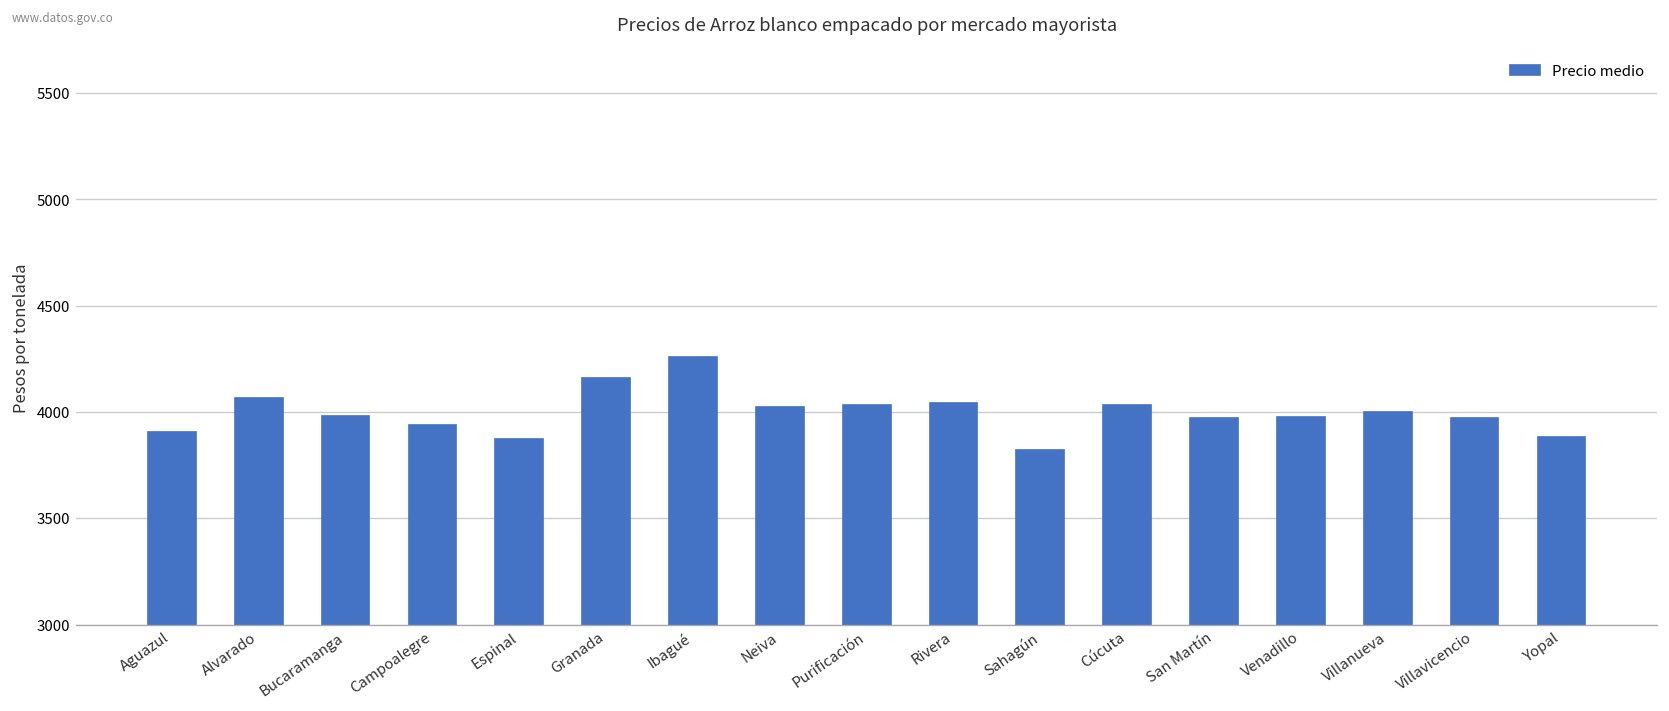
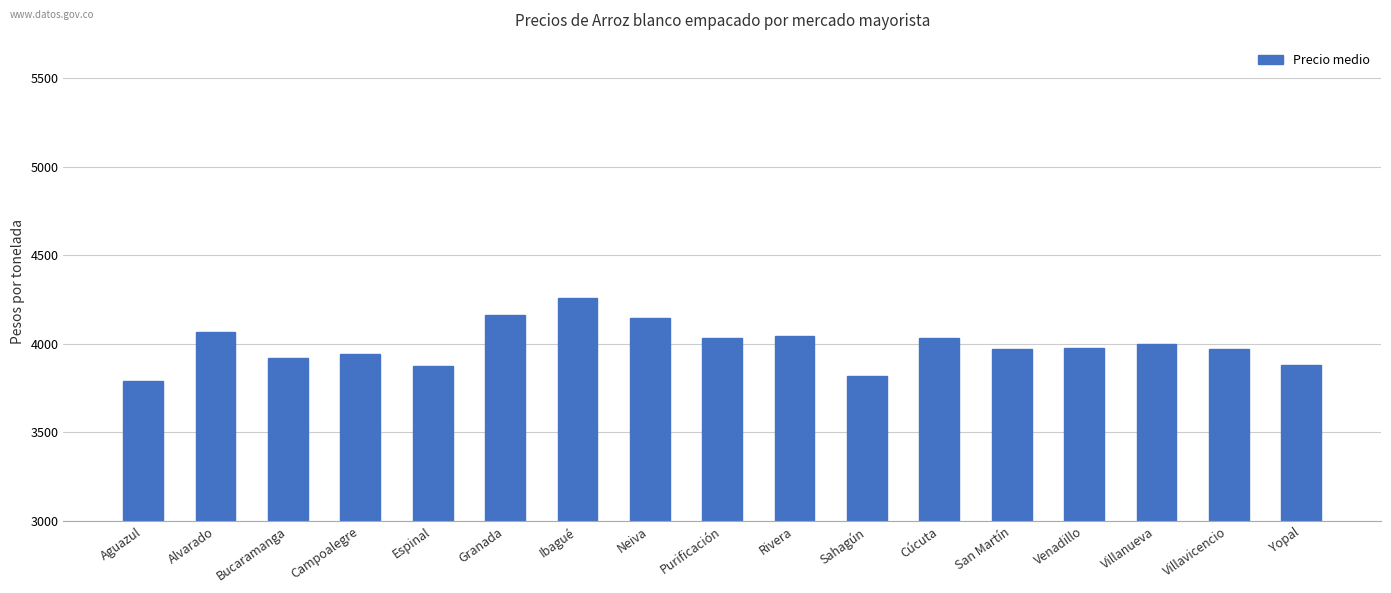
  {
-   "Aguazul": 3900,
+   "Aguazul": 3790,
    "Alvarado": 4070,
-   "Bucaramanga": 3980,
+   "Bucaramanga": 3920,
    "Campoalegre": 3940,
    "Espinal": 3870,
    "Granada": 4160,
    "Ibagué": 4260,
-   "Neiva": 4020,
+   "Neiva": 4150,
    "Purificación": 4030,
    "Rivera": 4040,
    "Sahagún": 3820,
    "Cúcuta": 4030,
    "San Martín": 3970,
    "Venadillo": 3980,
    "Villanueva": 4000,
    "Villavicencio": 3970,
    "Yopal": 3880
  }
